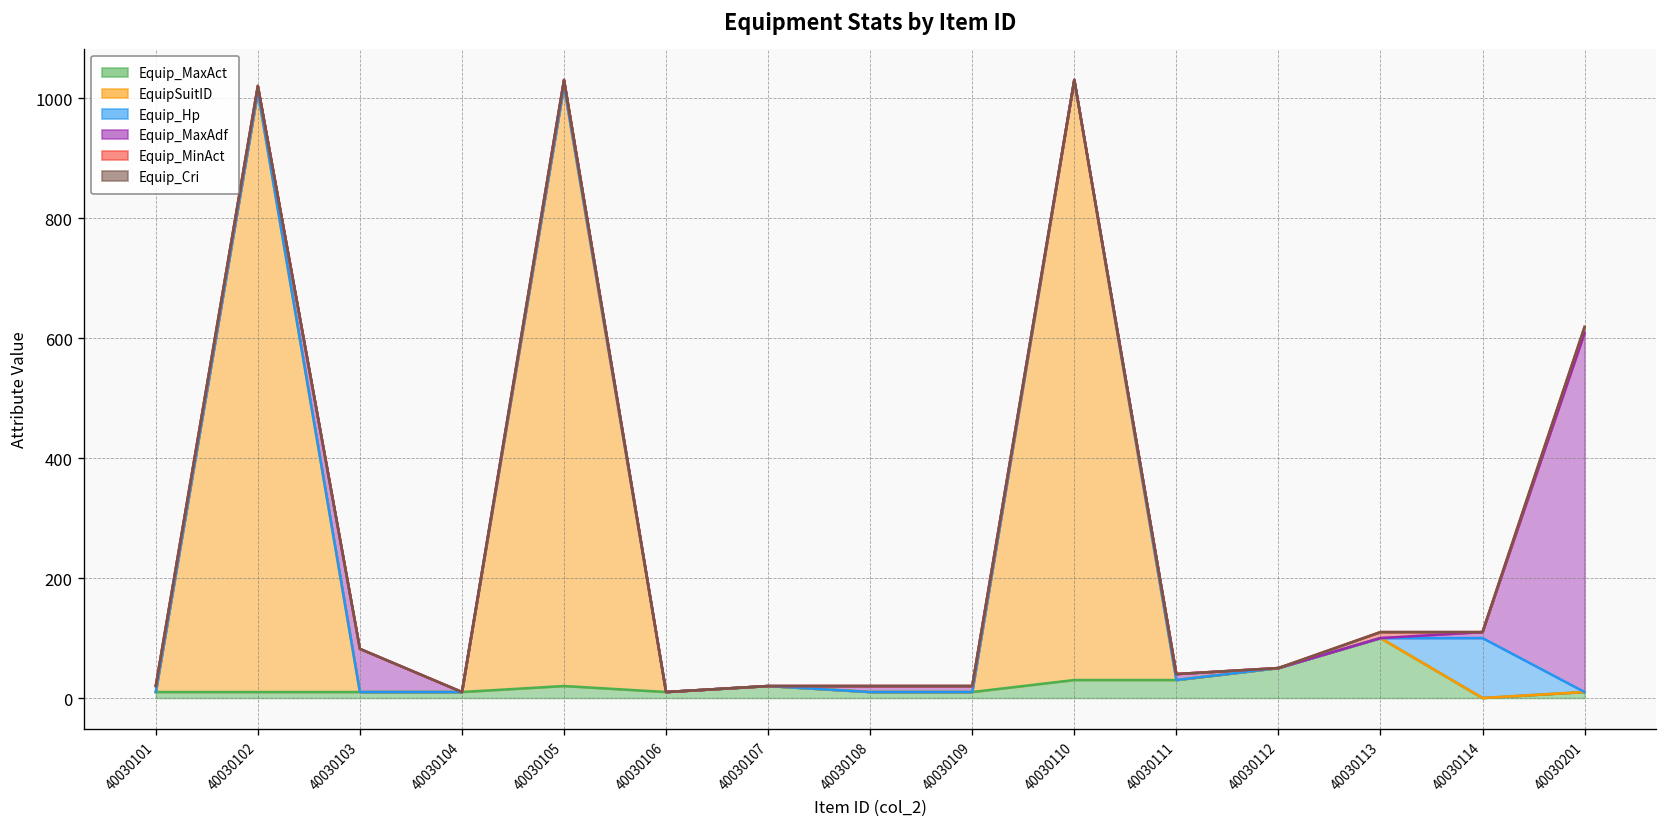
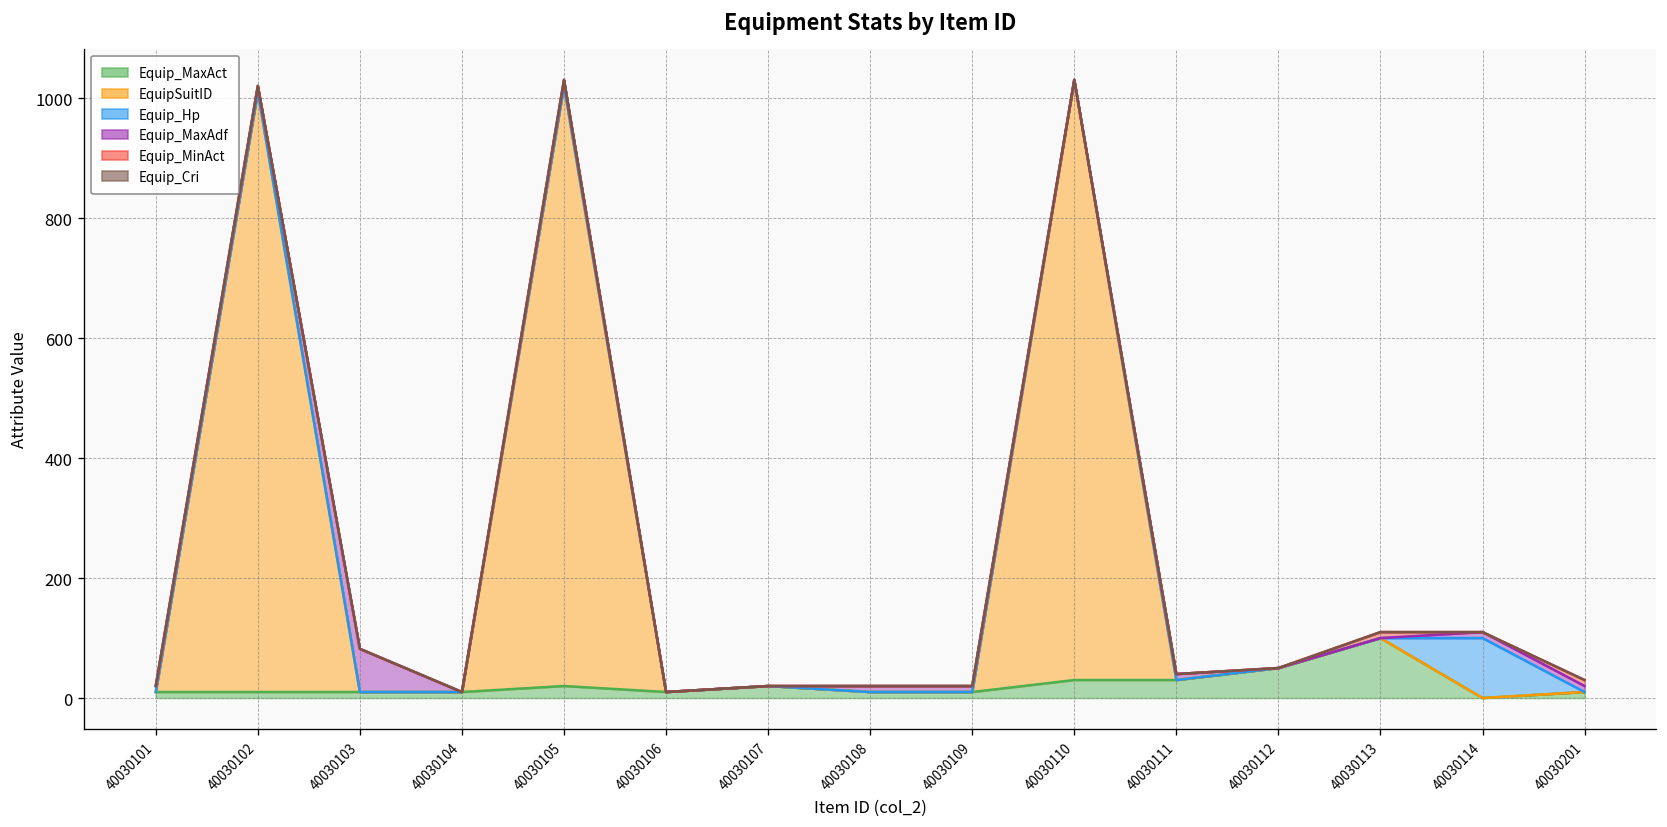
  {
    "Equip_MaxAct": {
      "40030102": 10,
      "40030105": 20,
      "40030110": 30
    },
    "Equip_Hp": {
      "40030114": 100
    },
    "Equip_MaxAdf": {
-     "40030201": 600
+     "40030201": 10
    }
  }
